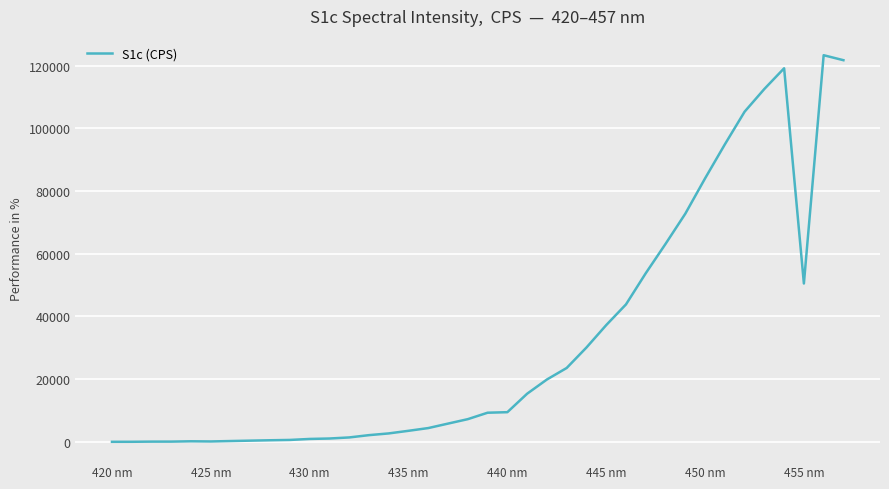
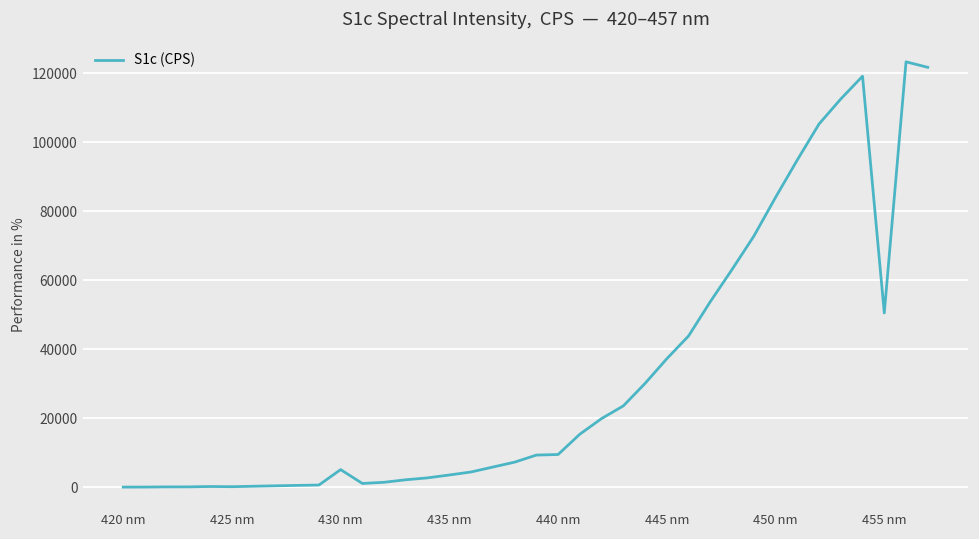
  {
    "420 nm": 0,
    "425 nm": 0,
-   "430 nm": 1000,
+   "430 nm": 5000,
    "435 nm": 4000,
    "440 nm": 9000,
    "445 nm": 37000,
    "450 nm": 84000,
    "455 nm": 50000
  }
